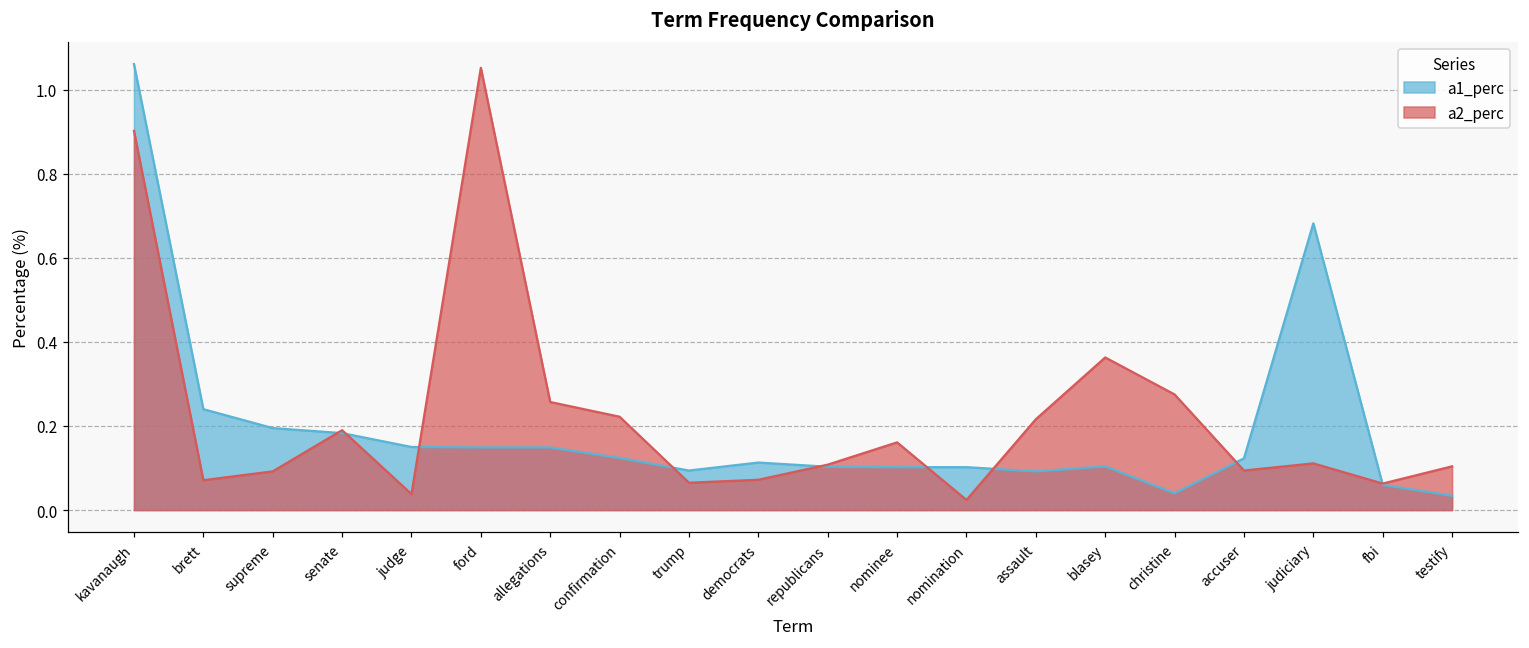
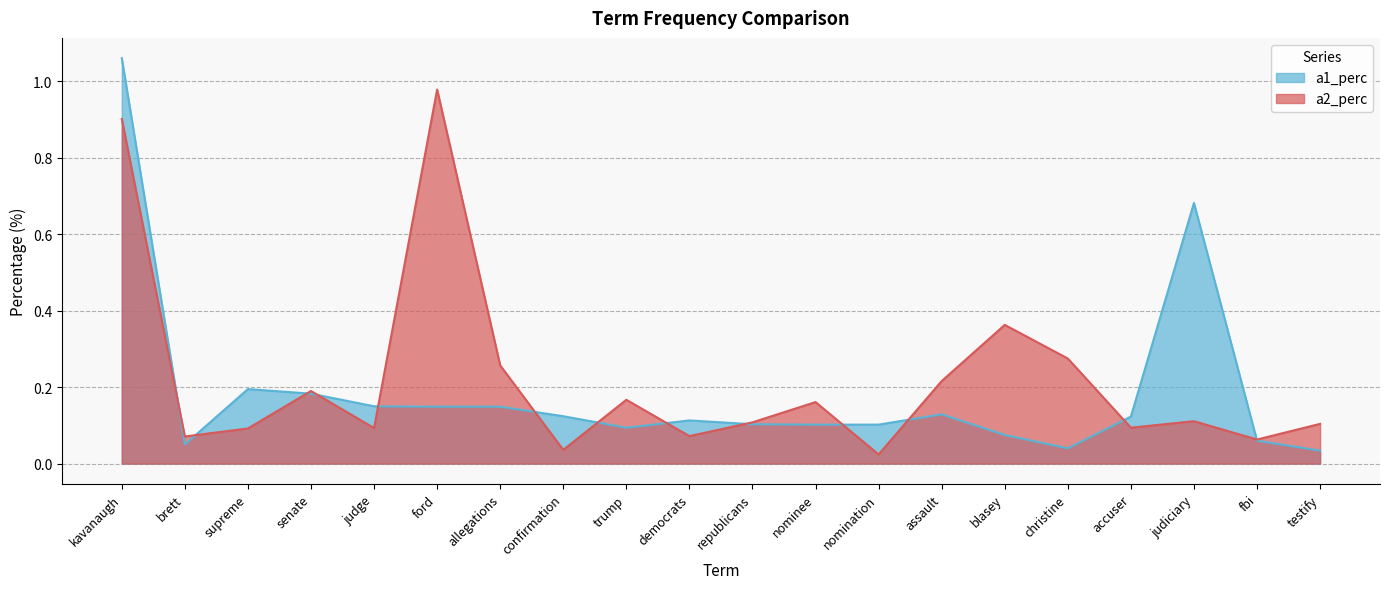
  {
    "a1_perc": {
      "kavanaugh": 1.06,
-     "brett": 0.24,
+     "brett": 0.05,
      "supreme": 0.20,
      "senate": 0.18,
      "judge": 0.15,
      "ford": 0.15,
      "allegations": 0.15,
      "confirmation": 0.12,
      "trump": 0.09,
      "democrats": 0.11,
      "nominee": 0.10,
      "nomination": 0.10,
-     "assault": 0.09,
-     "blasey": 0.10,
+     "assault": 0.13,
+     "blasey": 0.08,
      "christine": 0.04,
      "accuser": 0.12,
      "judiciary": 0.68,
      "testify": 0.03
    },
    "a2_perc": {
      "kavanaugh": 0.90,
      "brett": 0.07,
      "supreme": 0.09,
      "senate": 0.19,
-     "judge": 0.04,
-     "ford": 1.05,
+     "judge": 0.09,
+     "ford": 0.98,
      "allegations": 0.26,
-     "confirmation": 0.22,
-     "trump": 0.07,
+     "confirmation": 0.04,
+     "trump": 0.17,
      "democrats": 0.07,
      "nominee": 0.16,
      "nomination": 0.02,
      "assault": 0.22,
      "blasey": 0.36,
      "christine": 0.28,
      "accuser": 0.09,
      "judiciary": 0.11,
      "testify": 0.10
    }
  }
